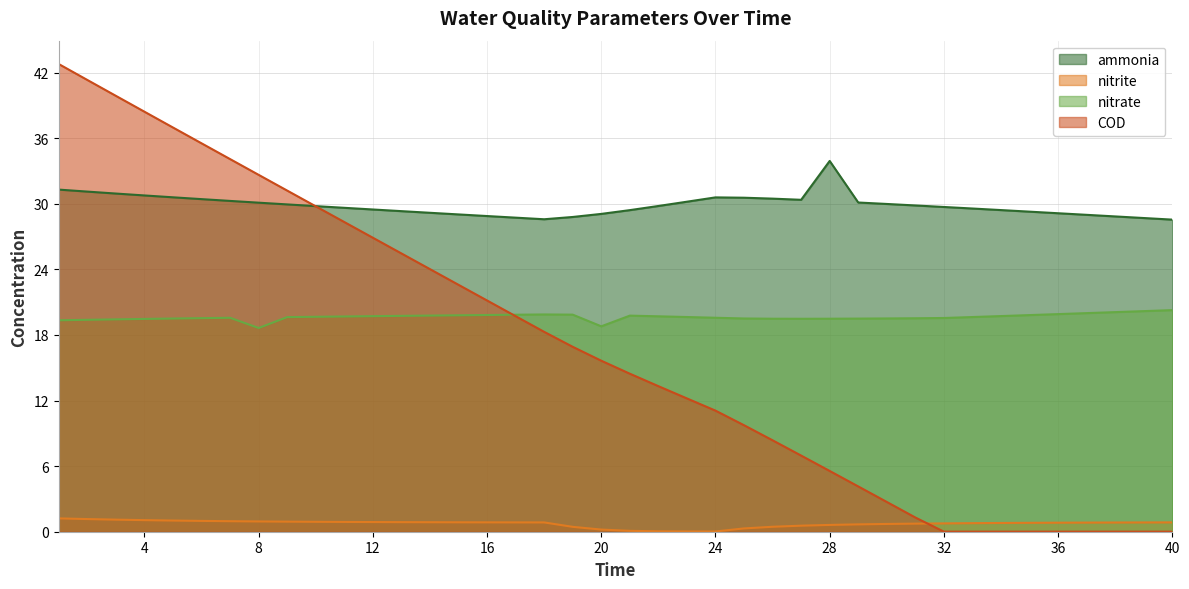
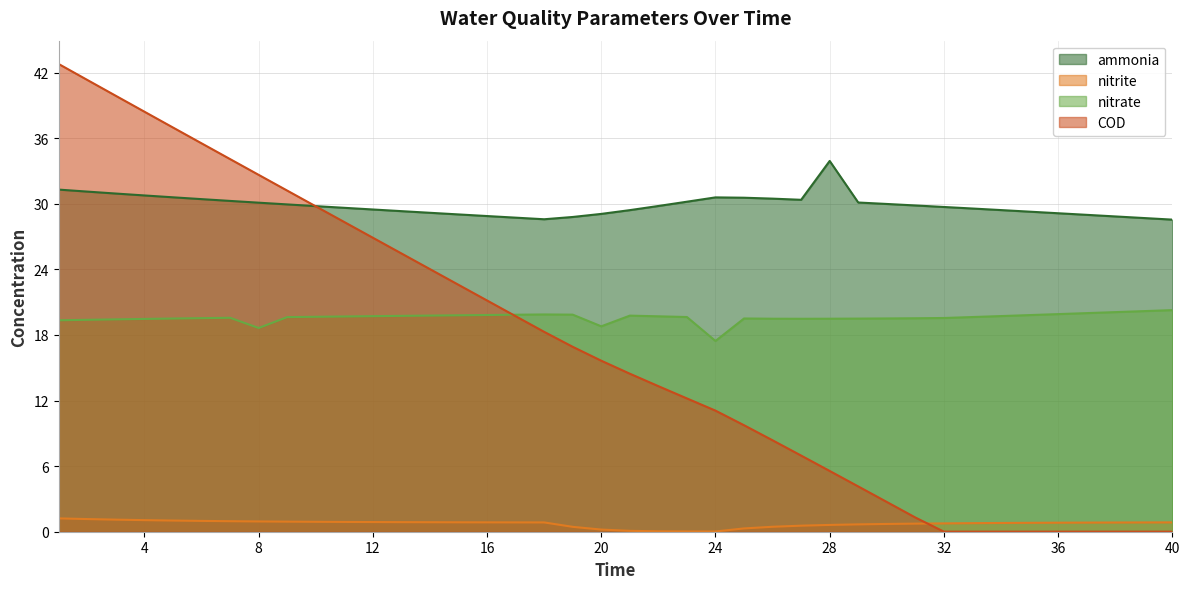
  {
    "ammonia": {
      "4": 30.8,
      "8": 30.1,
      "12": 29.5,
      "16": 28.9,
      "20": 29.1,
      "24": 30.6,
      "28": 33.9,
      "32": 29.7,
      "36": 29.1,
      "40": 28.6
    },
    "nitrate": {
      "4": 19.5,
      "8": 18.6,
      "12": 19.7,
      "16": 19.8,
      "20": 18.8,
-     "24": 19.6,
+     "24": 17.5,
      "28": 19.5,
      "32": 19.6,
      "36": 19.9,
      "40": 20.3
    }
  }
